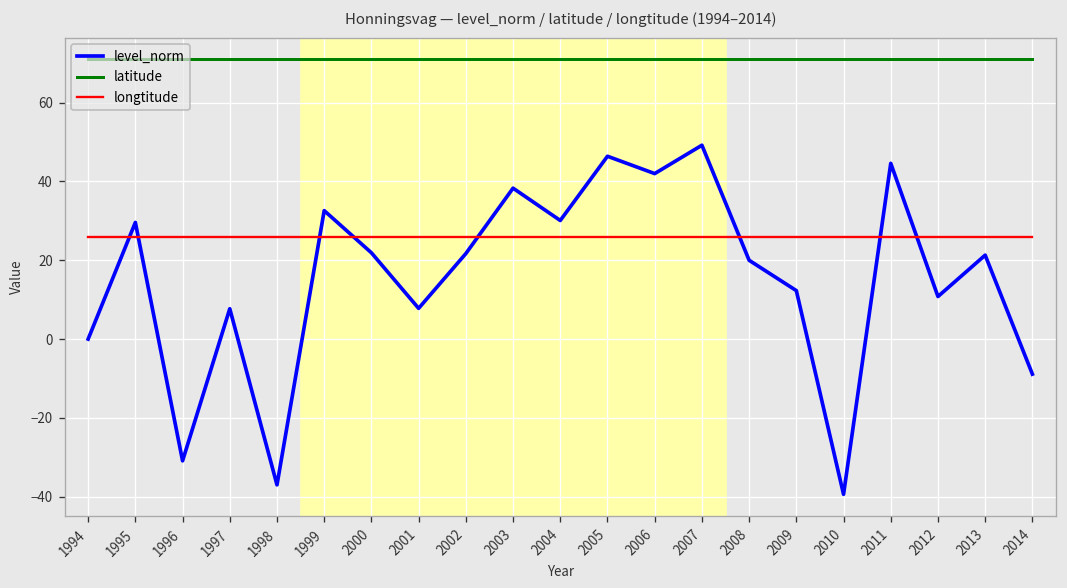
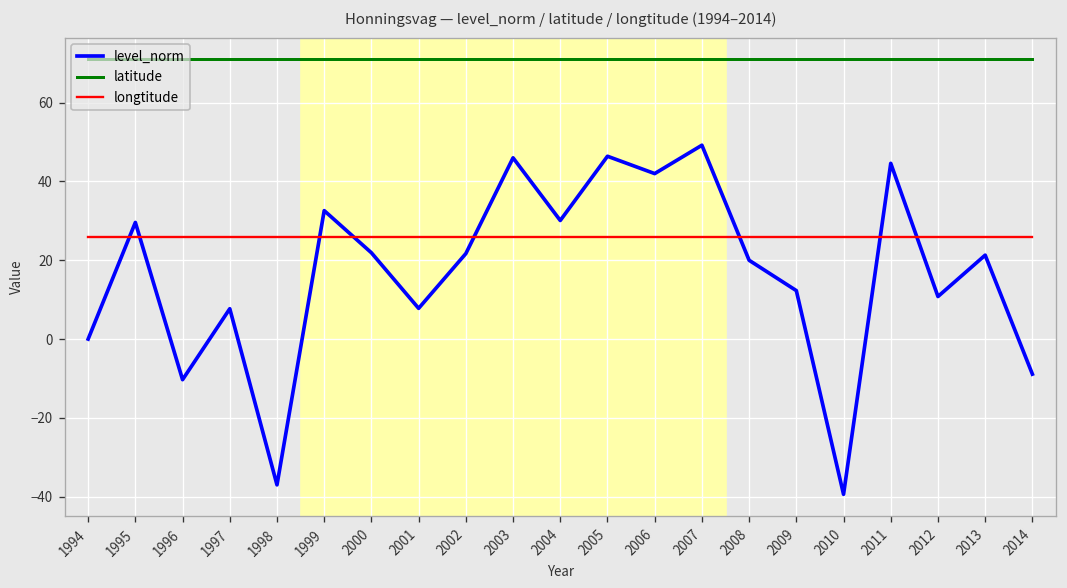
  {
    "level_norm": {
      "1994": 0,
      "1995": 30,
-     "1996": -31,
+     "1996": -10,
      "1997": 8,
      "1998": -37,
      "1999": 33,
      "2000": 22,
      "2001": 8,
      "2002": 22,
-     "2003": 38,
+     "2003": 46,
      "2004": 30,
      "2005": 46,
      "2006": 42,
      "2007": 49,
      "2008": 20,
      "2009": 12,
      "2010": -39,
      "2011": 45,
      "2012": 11,
      "2013": 21,
      "2014": -9
    },
    "latitude": {
      "1997": 71,
      "1998": 71,
      "1999": 71,
      "2000": 71,
      "2001": 71,
      "2002": 71,
      "2003": 71,
      "2004": 71,
      "2005": 71,
      "2006": 71,
      "2007": 71,
      "2008": 71,
      "2009": 71,
      "2010": 71,
      "2011": 71,
      "2012": 71,
      "2013": 71,
      "2014": 71
    },
    "longtitude": {
      "1994": 26,
      "1995": 26,
      "1996": 26,
      "1997": 26,
      "1998": 26,
      "1999": 26,
      "2000": 26,
      "2001": 26,
      "2002": 26,
      "2003": 26,
      "2004": 26,
      "2005": 26,
      "2006": 26,
      "2007": 26,
      "2008": 26,
      "2009": 26,
      "2010": 26,
      "2011": 26,
      "2012": 26,
      "2013": 26,
      "2014": 26
    }
  }
